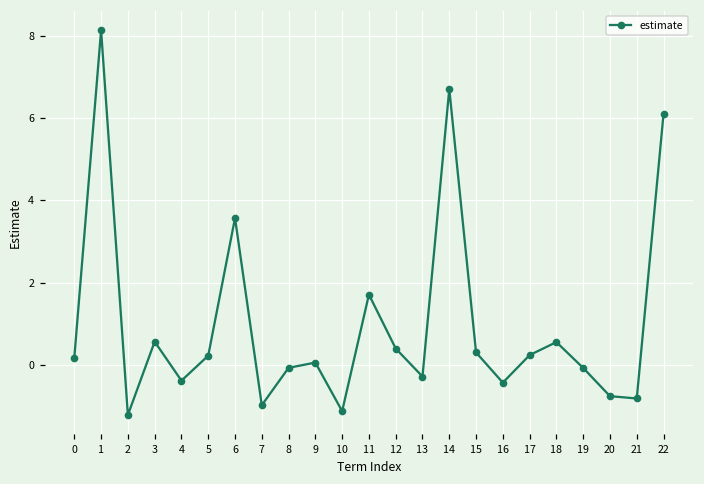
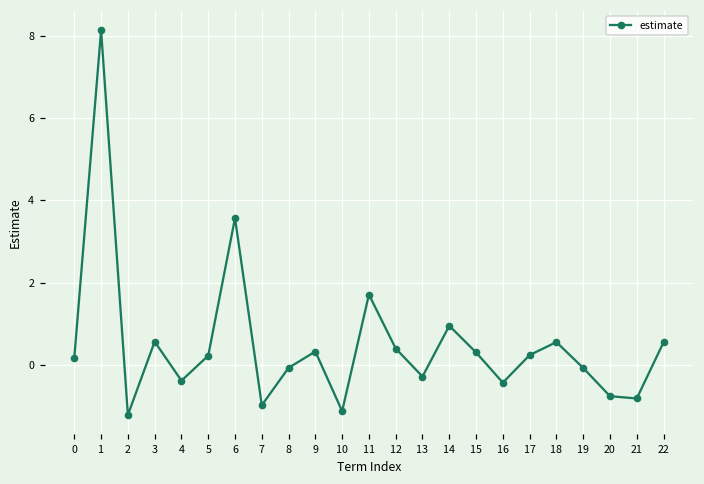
  {
    "0": 0.2,
    "1": 8.1,
    "2": -1.2,
    "3": 0.6,
    "4": -0.4,
    "5": 0.2,
    "6": 3.6,
    "7": -1.0,
    "8": -0.1,
-   "9": 0.1,
+   "9": 0.3,
    "10": -1.1,
    "11": 1.7,
    "12": 0.4,
    "13": -0.3,
-   "14": 6.7,
+   "14": 1.0,
    "15": 0.3,
    "16": -0.4,
    "17": 0.2,
    "18": 0.6,
    "19": -0.1,
    "20": -0.8,
    "21": -0.8,
-   "22": 6.1
+   "22": 0.5
  }
